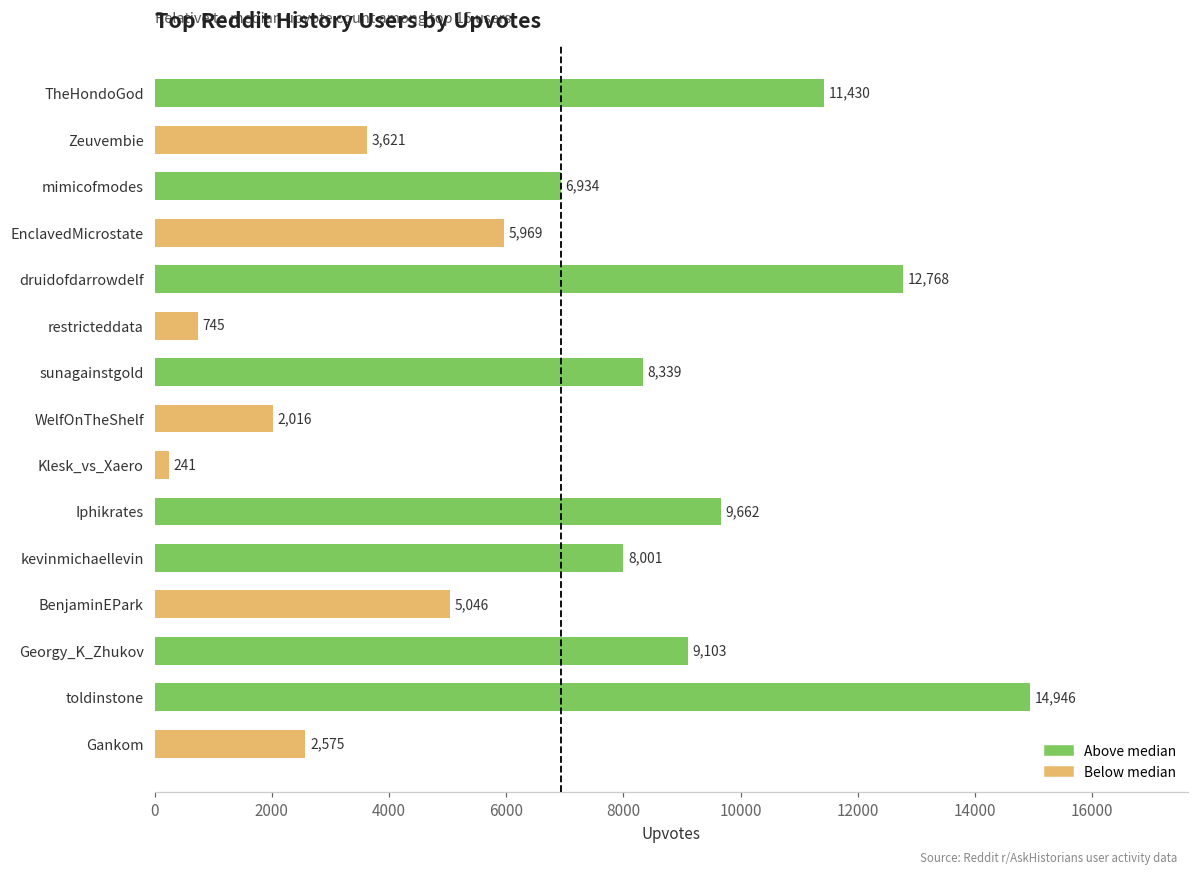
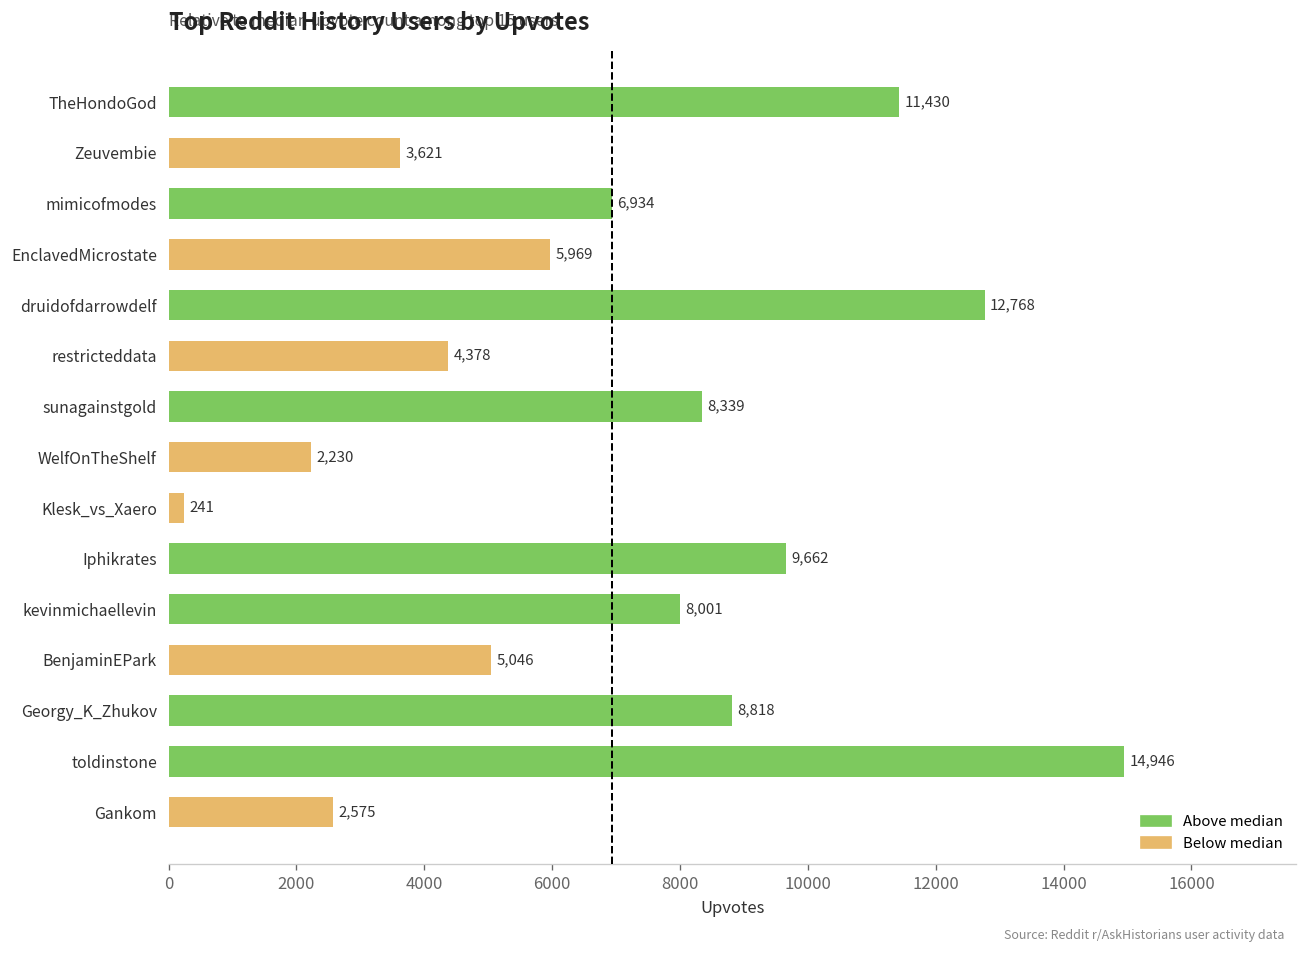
  {
    "TheHondoGod": "11,430",
    "Zeuvembie": "3,621",
    "mimicofmodes": "6,934",
    "EnclavedMicrostate": "5,969",
    "druidofdarrowdelf": "12,768",
-   "restricteddata": "745",
+   "restricteddata": "4,378",
    "sunagainstgold": "8,339",
-   "WelfOnTheShelf": "2,016",
+   "WelfOnTheShelf": "2,230",
    "Klesk_vs_Xaero": "241",
    "Iphikrates": "9,662",
    "kevinmichaellevin": "8,001",
    "BenjaminEPark": "5,046",
-   "Georgy_K_Zhukov": "9,103",
+   "Georgy_K_Zhukov": "8,818",
    "toldinstone": "14,946",
    "Gankom": "2,575"
  }
